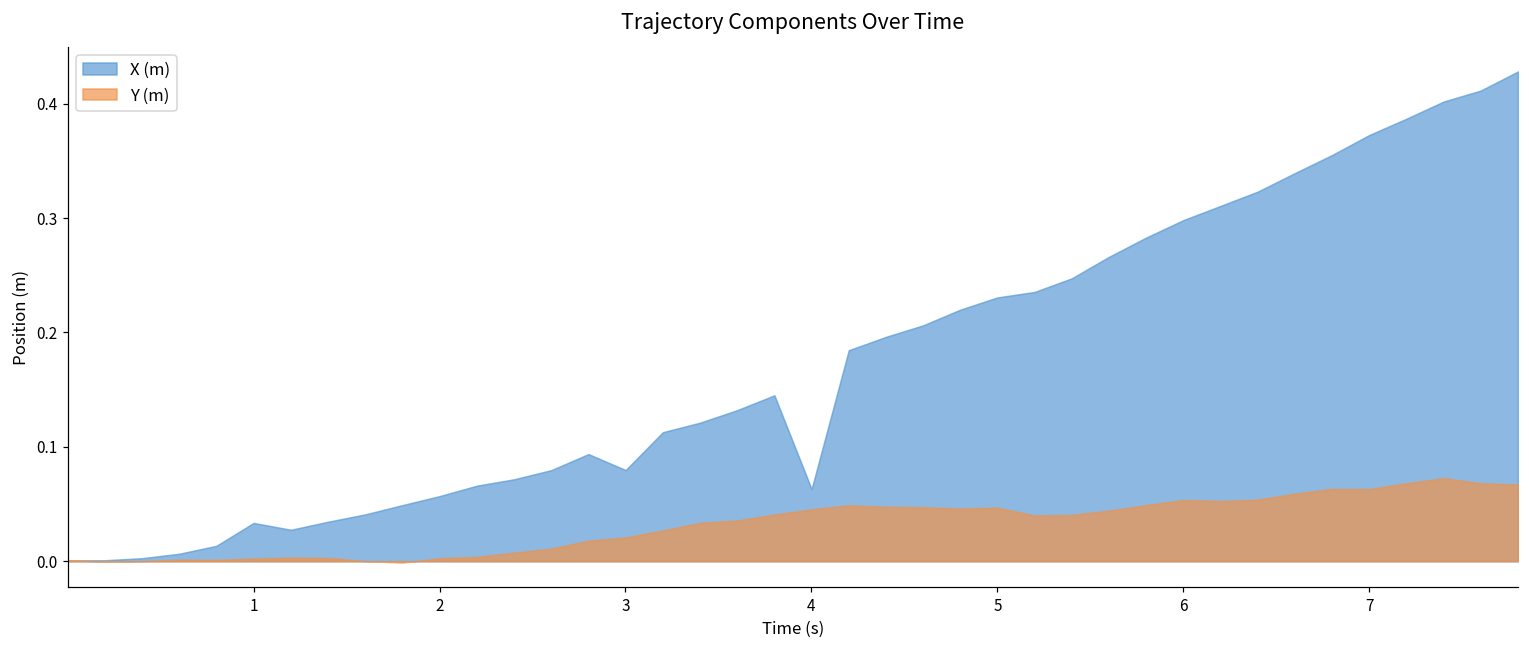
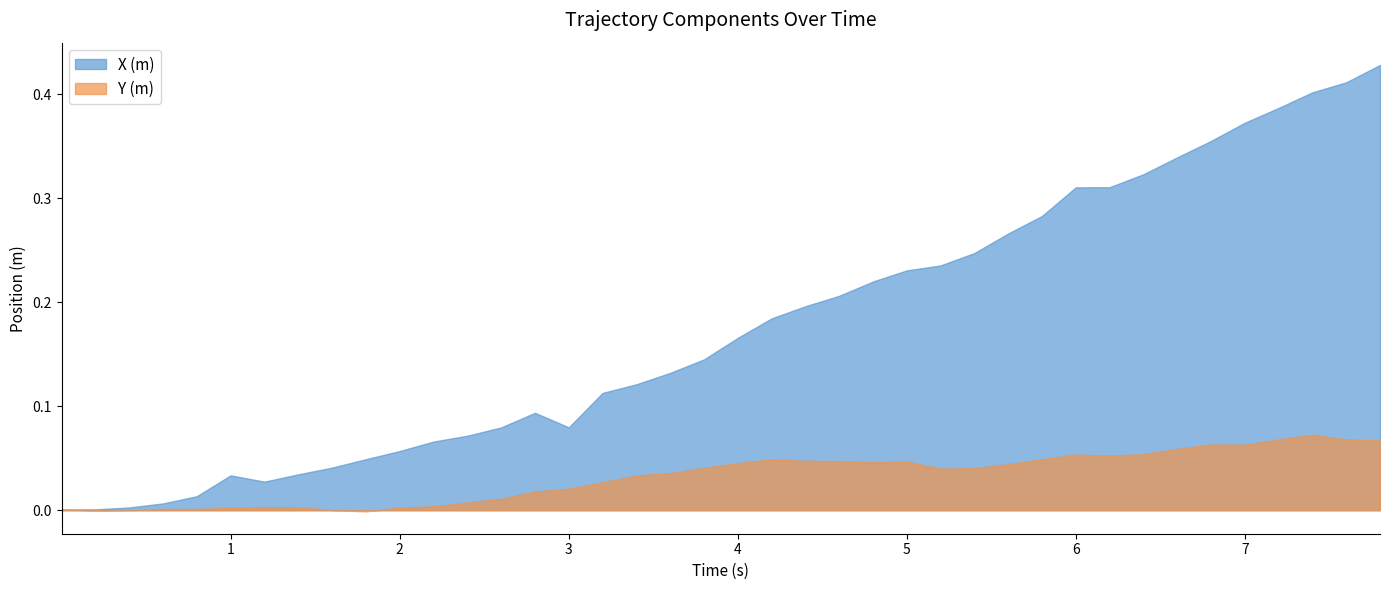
  {
    "X (m)": {
      "1": 0.033,
      "2": 0.057,
      "3": 0.080,
-     "4": 0.063,
+     "4": 0.166,
      "5": 0.231,
-     "6": 0.298,
+     "6": 0.310,
      "7": 0.373
    }
  }
